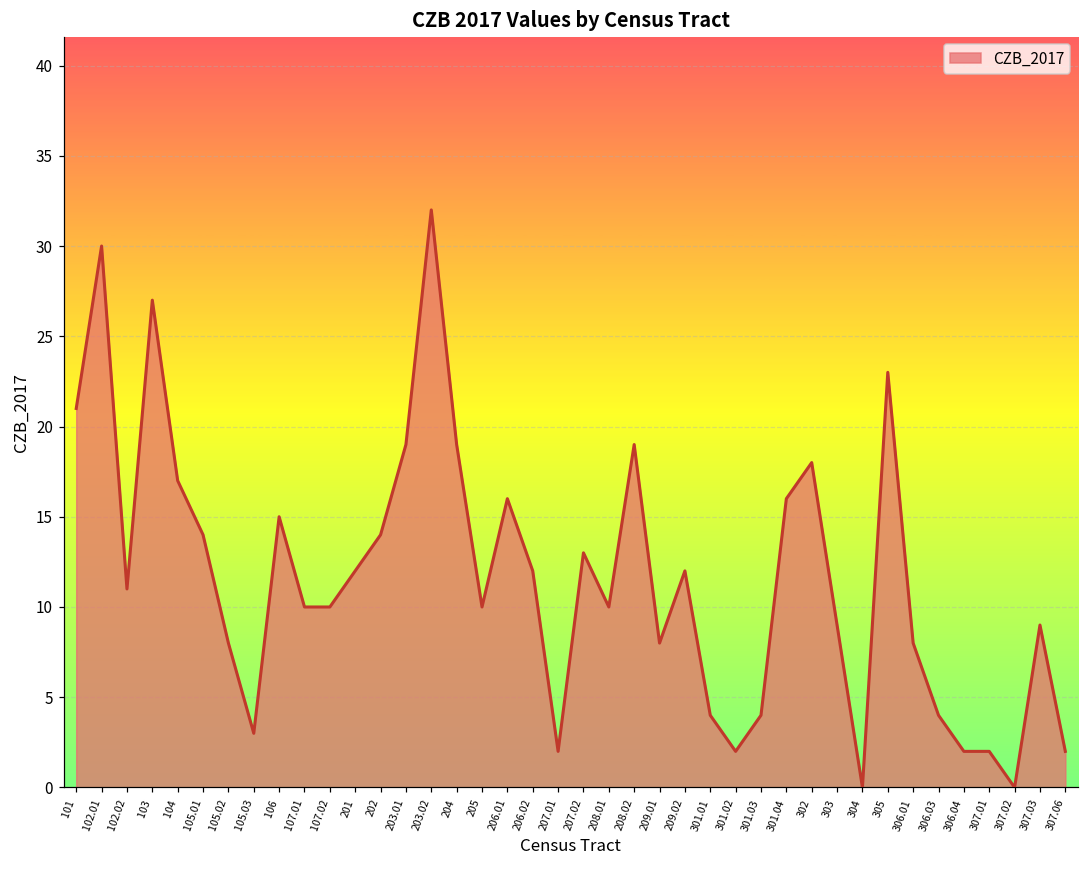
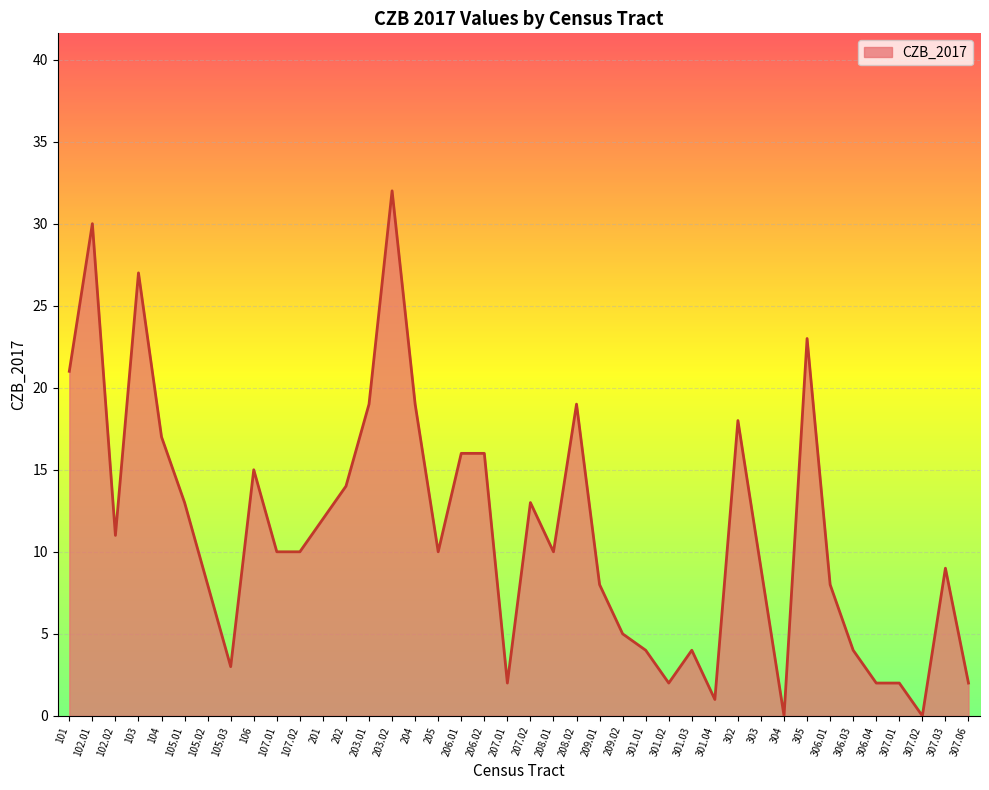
  {
    "101": 21,
    "102.01": 30,
    "102.02": 11,
    "103": 27,
    "104": 17,
-   "105.01": 14,
+   "105.01": 13,
    "105.02": 8,
    "105.03": 3,
    "106": 15,
    "107.01": 10,
    "107.02": 10,
    "201": 12,
    "202": 14,
    "203.01": 19,
    "203.02": 32,
    "204": 19,
    "205": 10,
    "206.01": 16,
-   "206.02": 12,
+   "206.02": 16,
    "207.01": 2,
    "207.02": 13,
    "208.01": 10,
    "208.02": 19,
    "209.01": 8,
-   "209.02": 12,
+   "209.02": 5,
    "301.01": 4,
    "301.02": 2,
    "301.03": 4,
-   "301.04": 16,
+   "301.04": 1,
    "302": 18,
    "303": 9,
    "304": 0,
    "305": 23,
    "306.01": 8,
    "306.03": 4,
    "306.04": 2,
    "307.01": 2,
    "307.02": 0,
    "307.03": 9,
    "307.06": 2
  }
